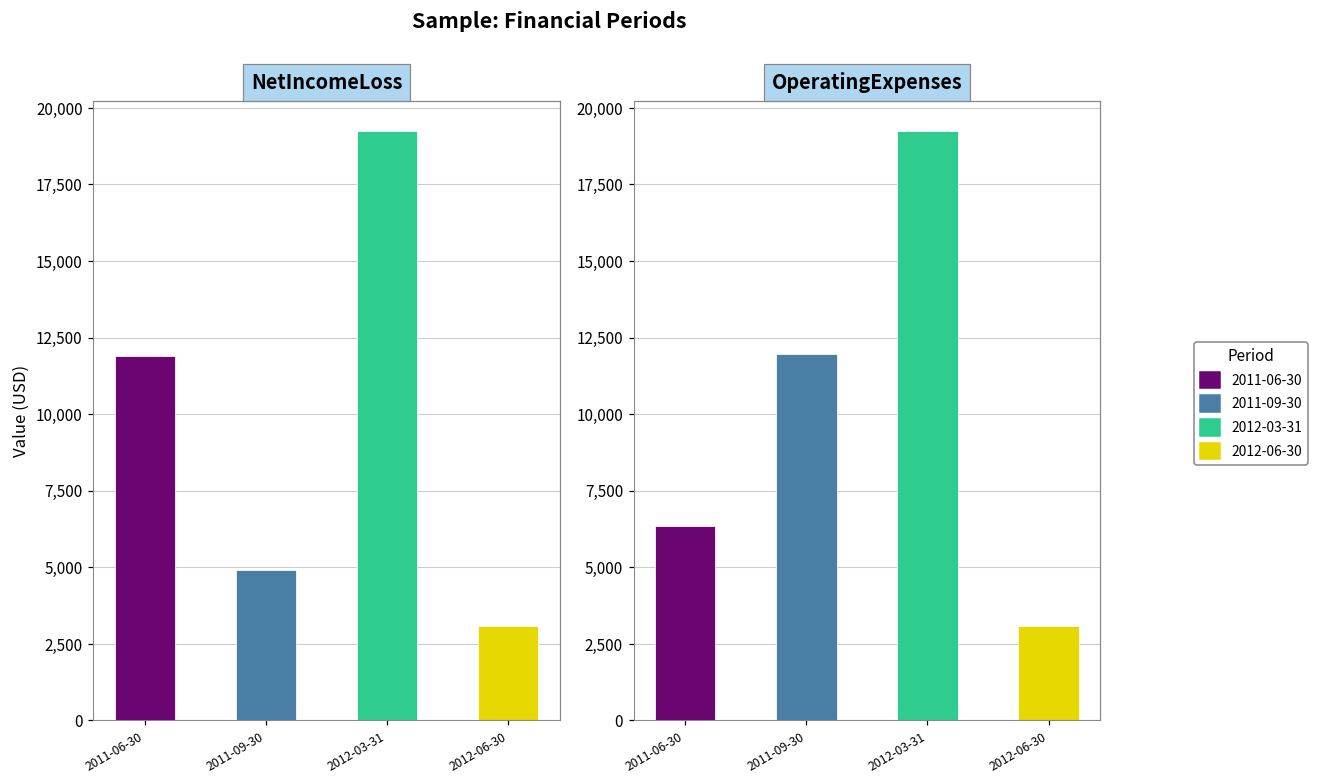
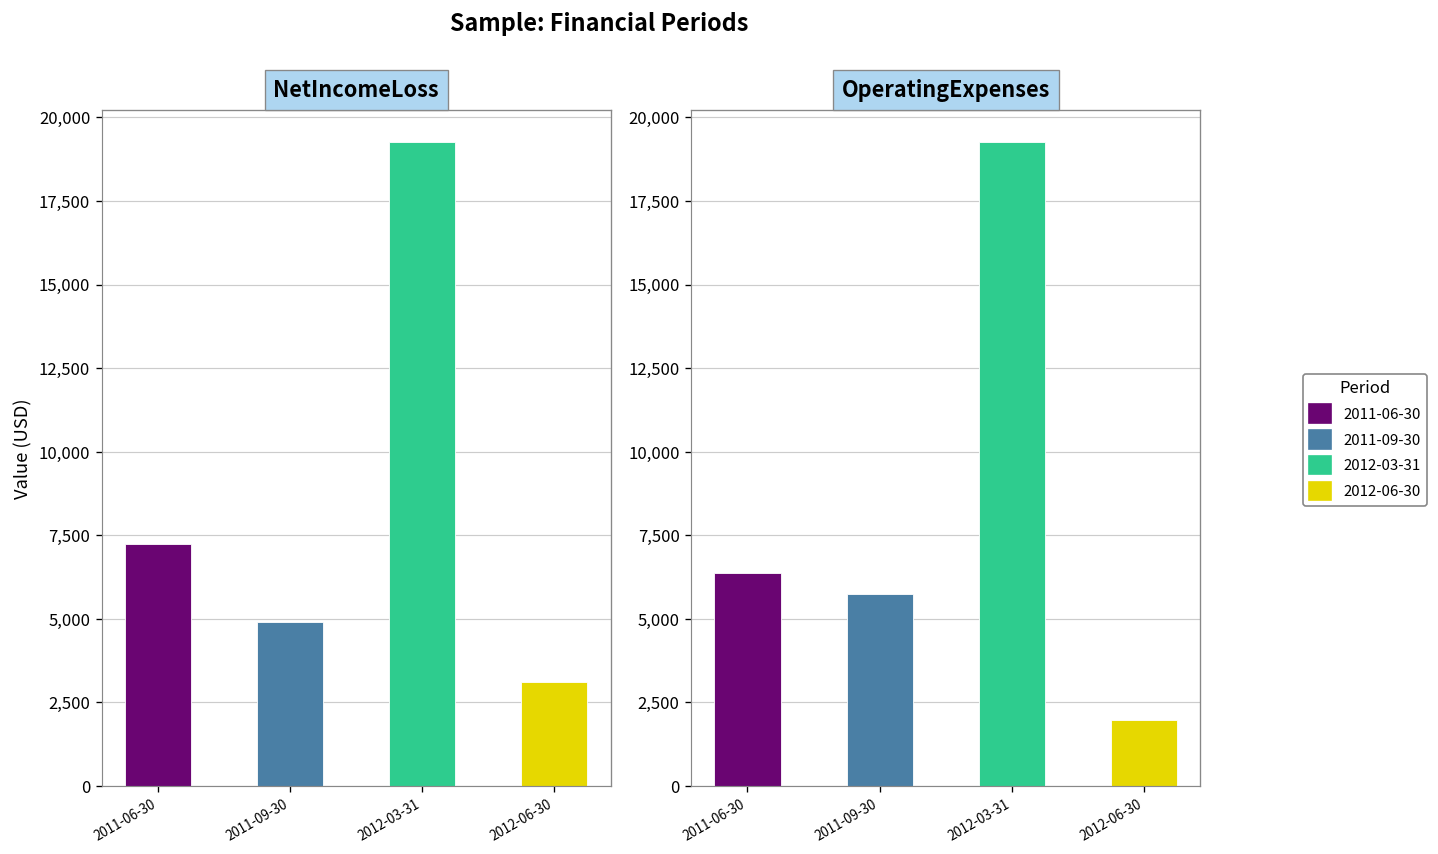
  {
    "NetIncomeLoss": {
-     "2011-06-30": "11,900",
+     "2011-06-30": "7,200",
      "2011-09-30": "4,900",
      "2012-03-31": "19,300",
      "2012-06-30": "3,100"
    },
    "OperatingExpenses": {
      "2011-06-30": "6,400",
-     "2011-09-30": "12,000",
+     "2011-09-30": "5,700",
      "2012-03-31": "19,300",
-     "2012-06-30": "3,100"
+     "2012-06-30": "2,000"
    }
  }
